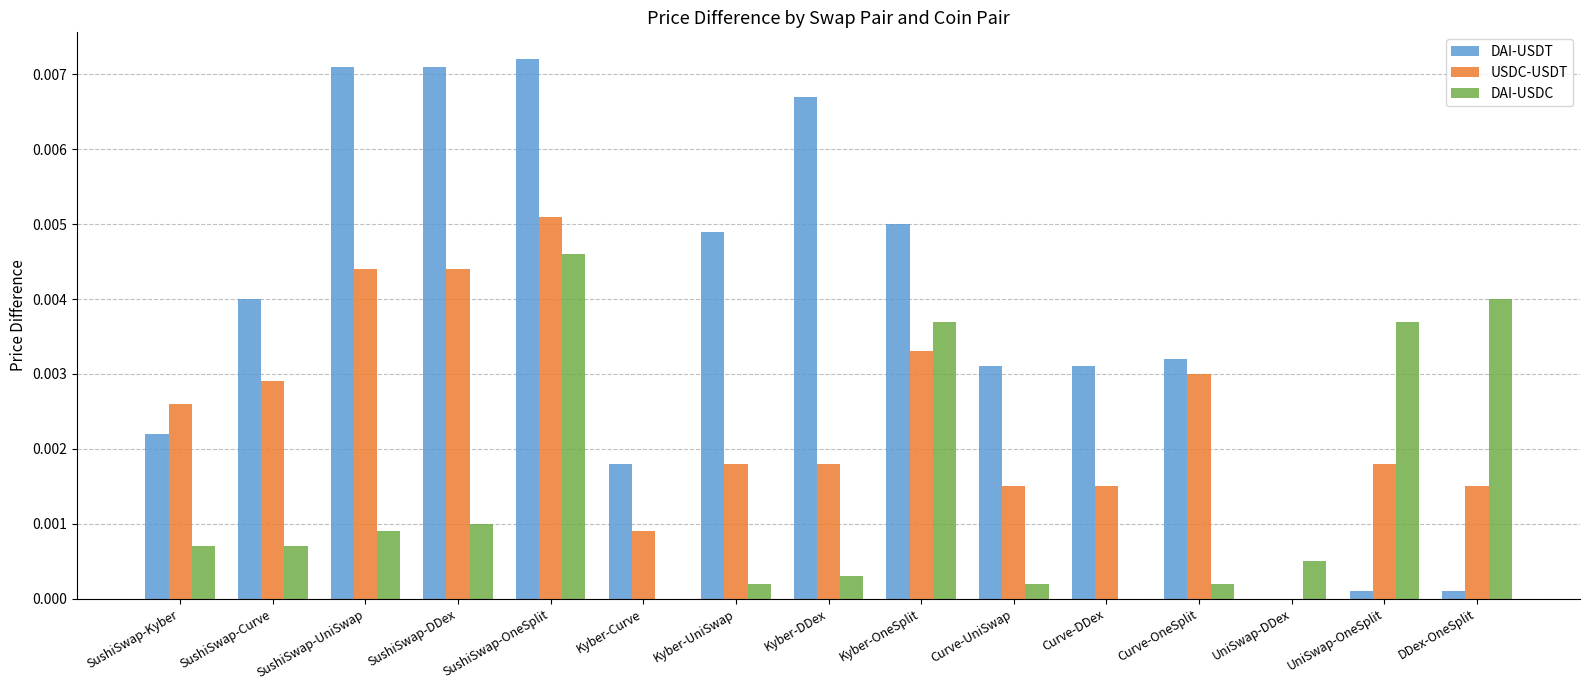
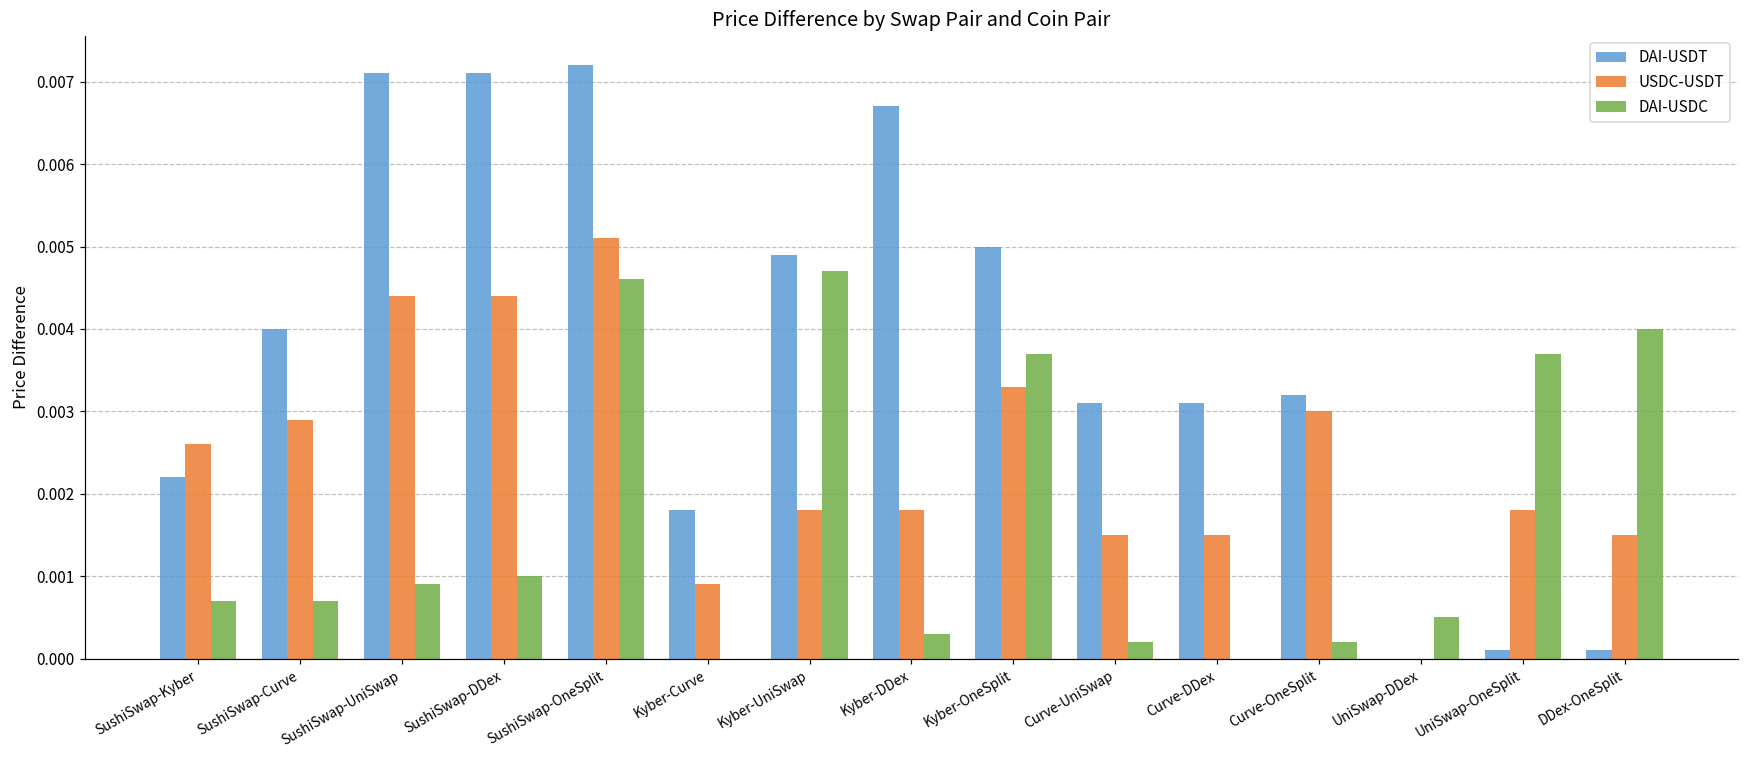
  {
    "DAI-USDT": {
      "SushiSwap-Kyber": 0.0022,
      "SushiSwap-Curve": 0.0040,
      "SushiSwap-UniSwap": 0.0071,
      "SushiSwap-DDex": 0.0071,
      "SushiSwap-OneSplit": 0.0072,
      "Kyber-Curve": 0.0018,
      "Kyber-UniSwap": 0.0049,
      "Kyber-DDex": 0.0067,
      "Kyber-OneSplit": 0.0050,
      "Curve-UniSwap": 0.0031,
      "Curve-DDex": 0.0031,
      "Curve-OneSplit": 0.0032,
      "UniSwap-DDex": 0.0000,
      "UniSwap-OneSplit": 0.0001,
      "DDex-OneSplit": 0.0001
    },
    "USDC-USDT": {
      "SushiSwap-Kyber": 0.0026,
      "SushiSwap-Curve": 0.0029,
      "SushiSwap-UniSwap": 0.0044,
      "SushiSwap-DDex": 0.0044,
      "SushiSwap-OneSplit": 0.0051,
      "Kyber-Curve": 0.0009,
      "Kyber-UniSwap": 0.0018,
      "Kyber-DDex": 0.0018,
      "Kyber-OneSplit": 0.0033,
      "Curve-UniSwap": 0.0015,
      "Curve-DDex": 0.0015,
      "Curve-OneSplit": 0.0030,
      "UniSwap-DDex": 0.0000,
      "UniSwap-OneSplit": 0.0018,
      "DDex-OneSplit": 0.0015
    },
    "DAI-USDC": {
      "SushiSwap-Kyber": 0.0007,
      "SushiSwap-Curve": 0.0007,
      "SushiSwap-UniSwap": 0.0009,
      "SushiSwap-DDex": 0.0010,
      "SushiSwap-OneSplit": 0.0046,
      "Kyber-Curve": 0.0000,
-     "Kyber-UniSwap": 0.0002,
+     "Kyber-UniSwap": 0.0047,
      "Kyber-DDex": 0.0003,
      "Kyber-OneSplit": 0.0037,
      "Curve-UniSwap": 0.0002,
      "Curve-DDex": 0.0000,
      "Curve-OneSplit": 0.0002,
      "UniSwap-DDex": 0.0005,
      "UniSwap-OneSplit": 0.0037,
      "DDex-OneSplit": 0.0040
    }
  }
